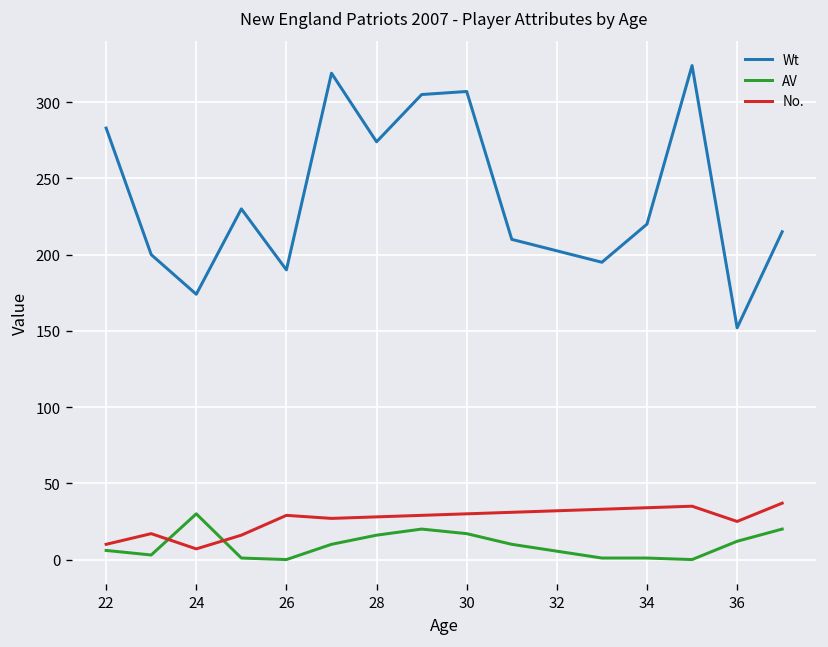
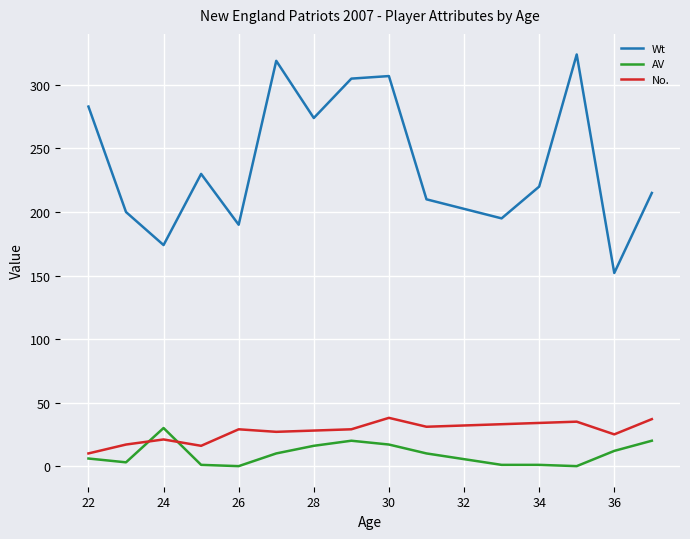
  {
    "Wt": {
      "22": 283,
      "24": 174,
      "26": 190,
      "28": 274,
      "30": 307,
      "34": 220,
      "36": 152
    },
    "AV": {
      "22": 6,
      "24": 30,
      "26": 0,
      "28": 16,
      "30": 17,
      "34": 1,
      "36": 12
    },
    "No.": {
      "22": 10,
-     "24": 7,
+     "24": 21,
      "26": 29,
      "28": 28,
-     "30": 30,
+     "30": 38,
      "34": 34,
      "36": 25
    }
  }
